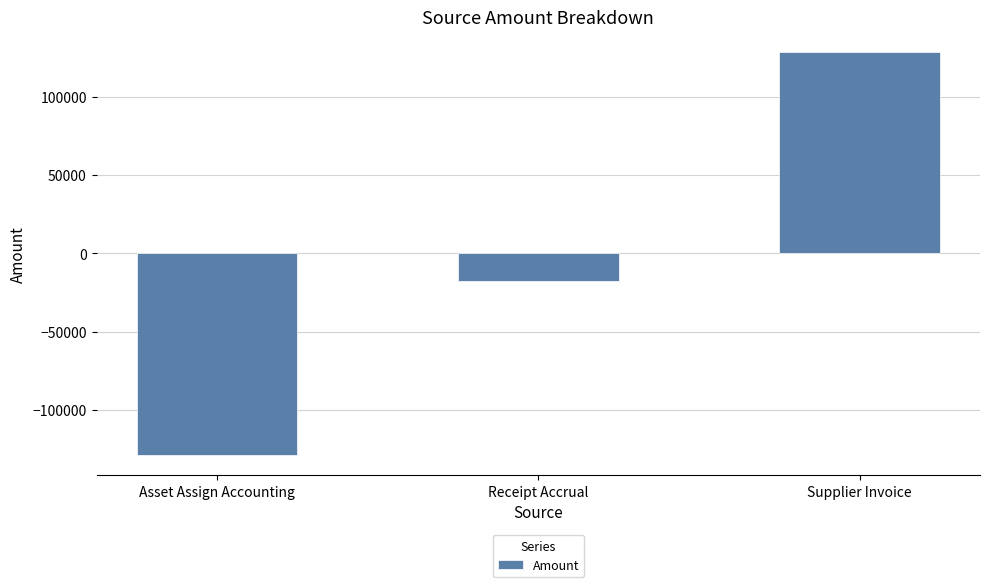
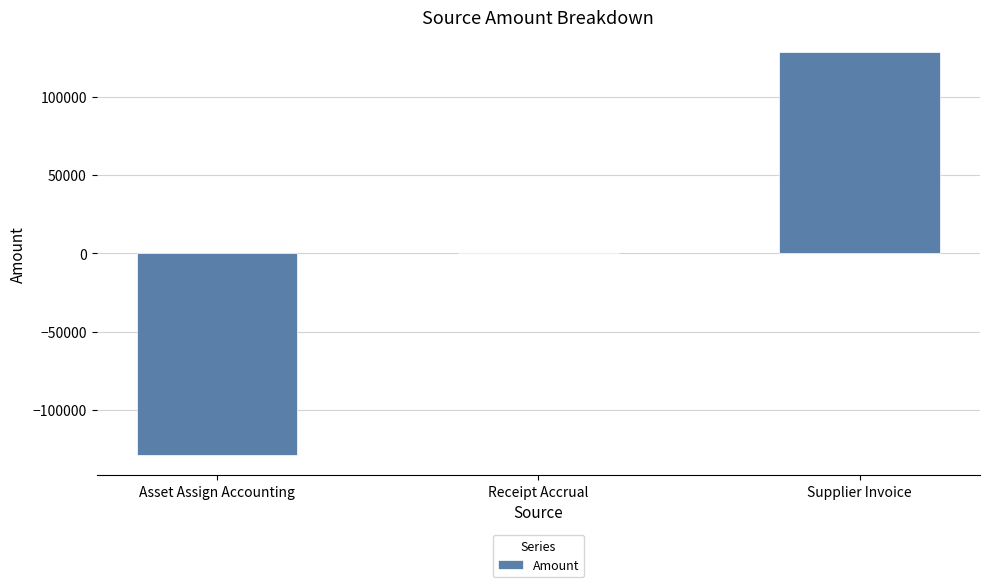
  {
    "Asset Assign Accounting": -129000,
-   "Receipt Accrual": -17000,
+   "Receipt Accrual": 0,
    "Supplier Invoice": 129000
  }
